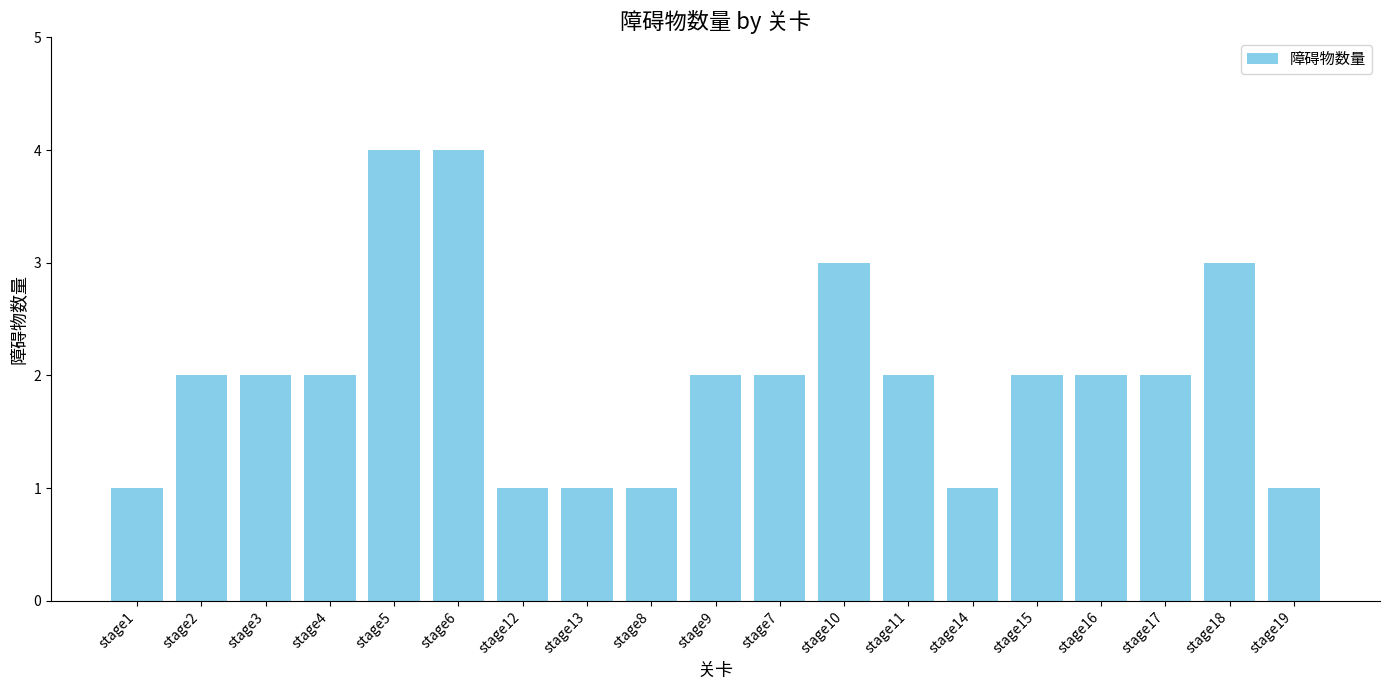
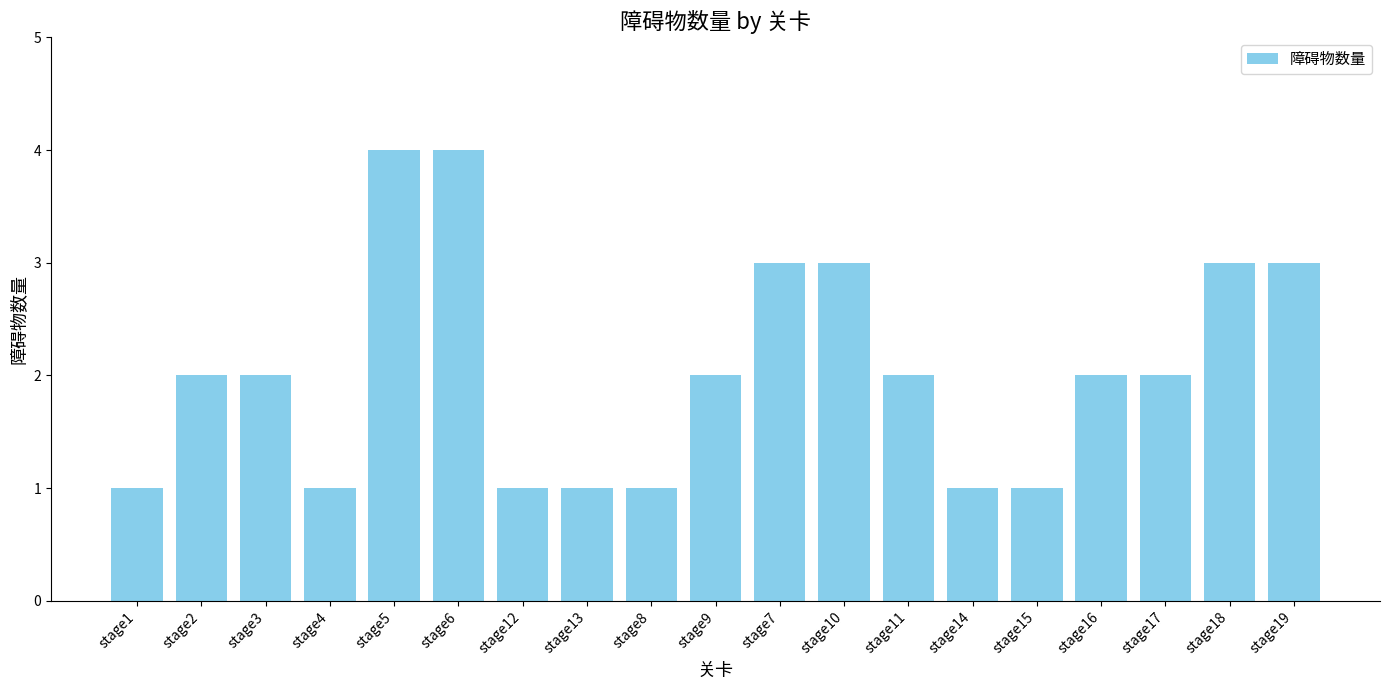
  {
    "stage1": 1,
    "stage2": 2,
    "stage3": 2,
-   "stage4": 2,
+   "stage4": 1,
    "stage5": 4,
    "stage6": 4,
    "stage12": 1,
    "stage13": 1,
    "stage8": 1,
    "stage9": 2,
-   "stage7": 2,
+   "stage7": 3,
    "stage10": 3,
    "stage11": 2,
    "stage14": 1,
-   "stage15": 2,
+   "stage15": 1,
    "stage16": 2,
    "stage17": 2,
    "stage18": 3,
-   "stage19": 1
+   "stage19": 3
  }
